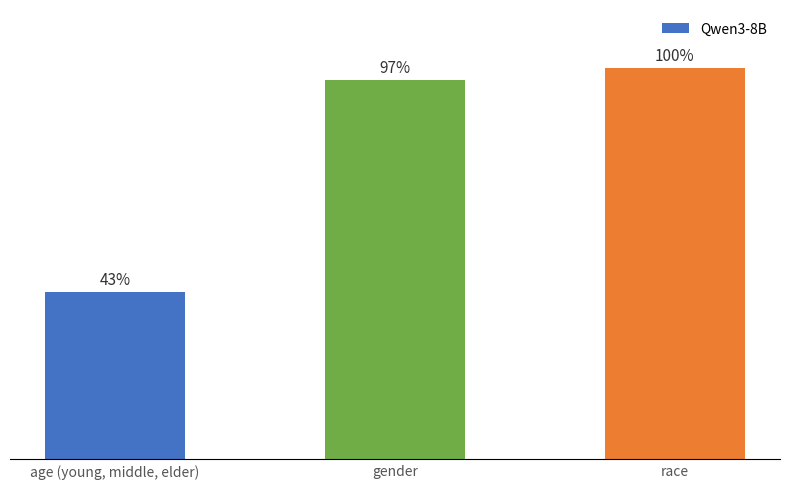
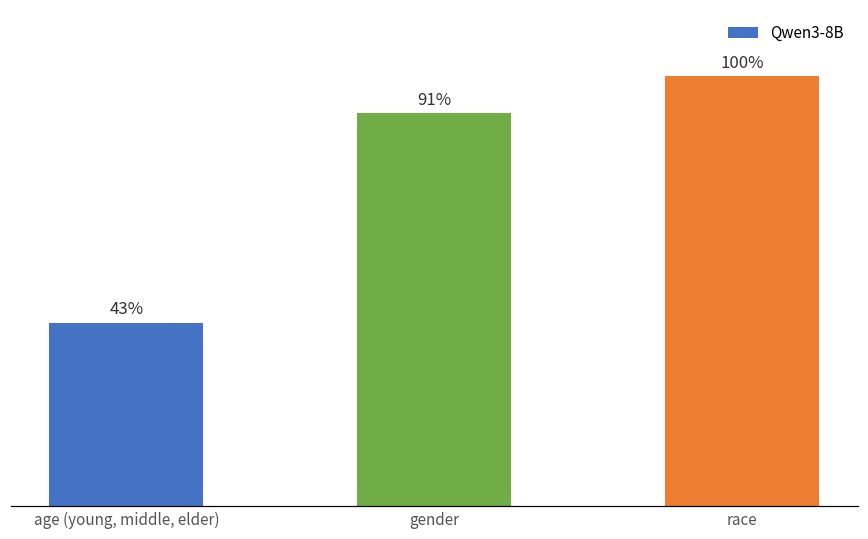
  {
    "age (young, middle, elder)": "43%",
-   "gender": "97%",
+   "gender": "91%",
    "race": "100%"
  }
